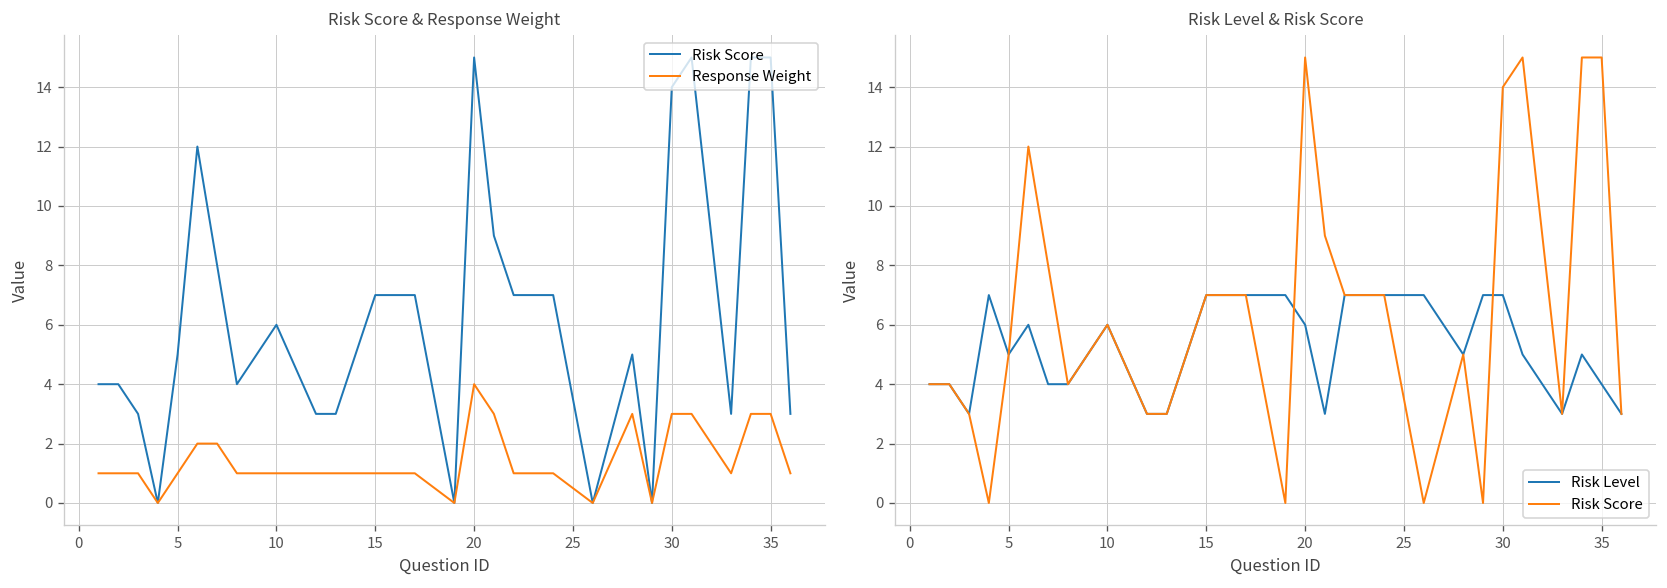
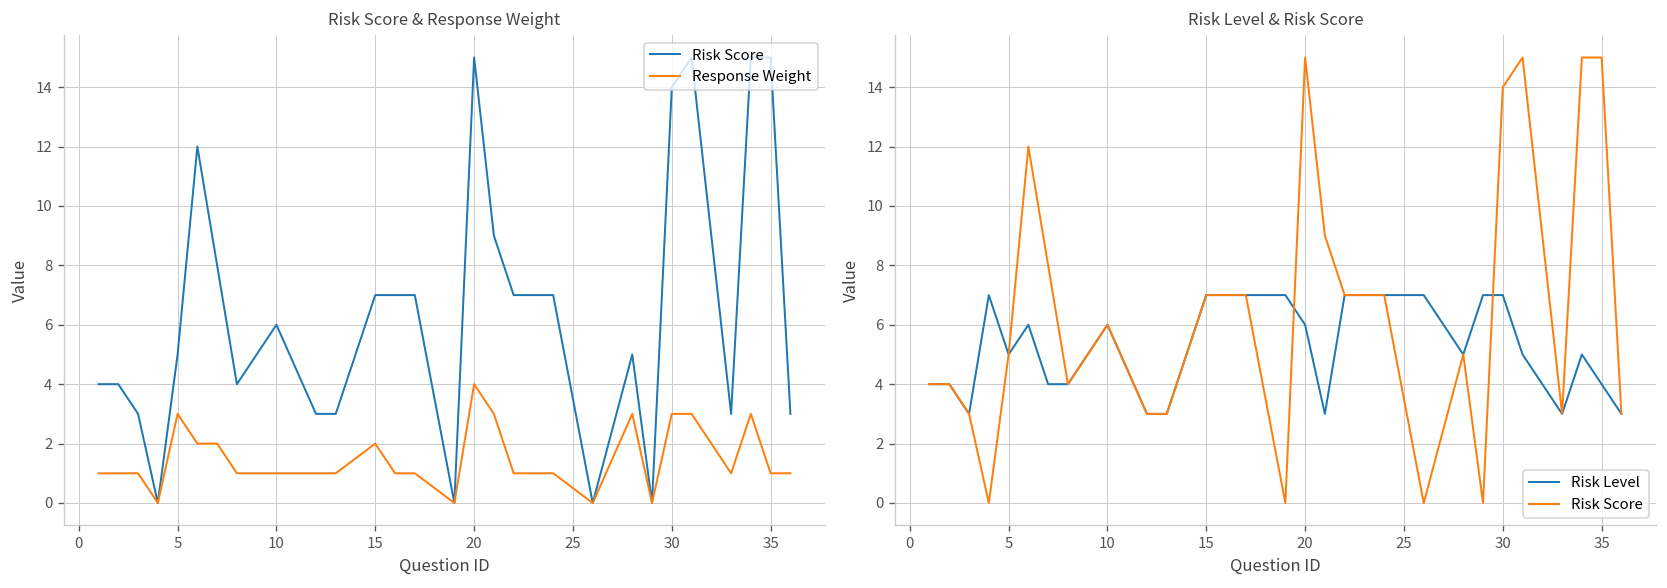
  {
    "Risk Score & Response Weight": {
      "Response Weight": {
-       "5": 1,
+       "5": 3,
        "10": 1,
-       "15": 1,
+       "15": 2,
        "20": 4,
        "30": 3,
-       "35": 3
+       "35": 1
      }
    },
    "Risk Level & Risk Score": {
      "Risk Level": {
        "20": 6.0,
        "30": 7.0,
        "35": 4.0
      },
      "Risk Score": {
        "20": 15.0,
        "30": 14.0,
        "35": 15.0
      }
    }
  }
